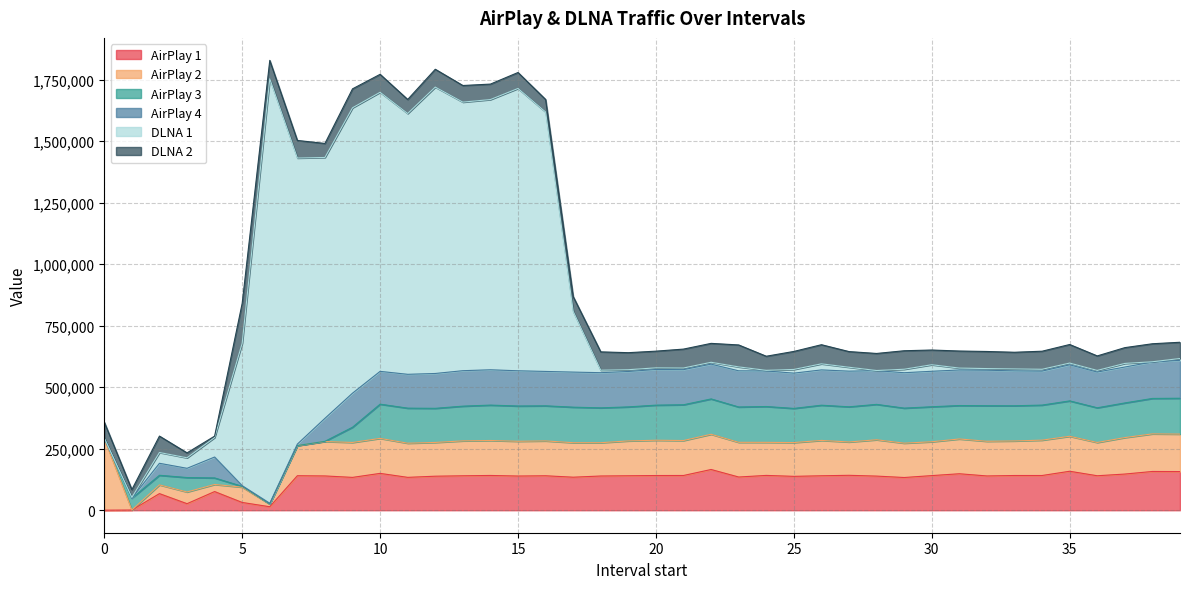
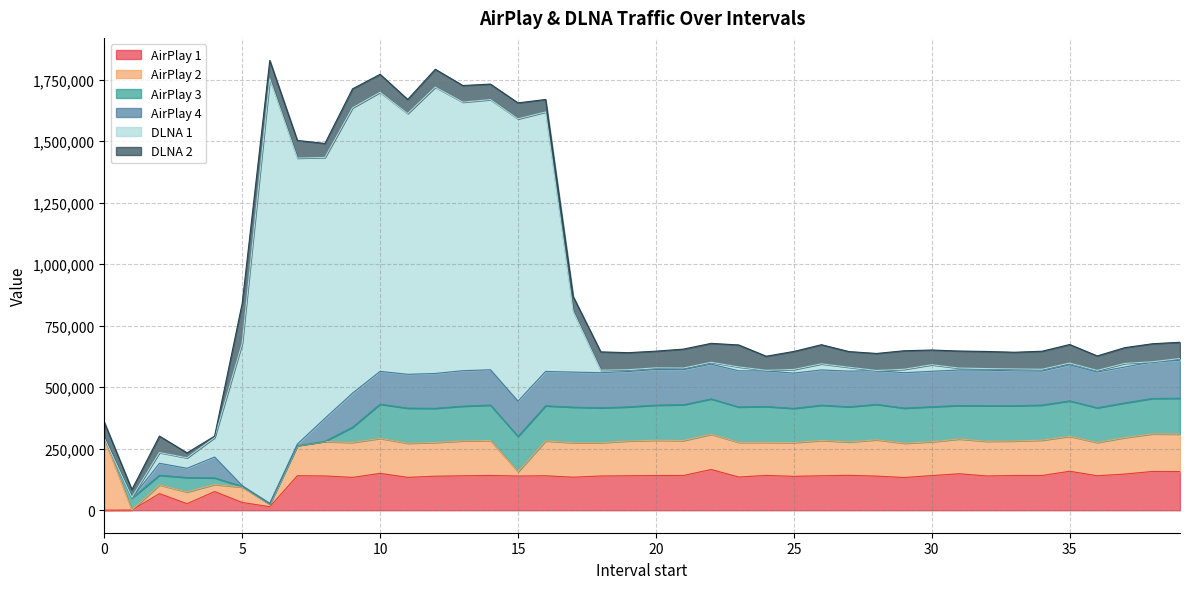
  {
    "AirPlay 1": {
      "0": "0",
      "5": "30,000",
      "10": "150,000",
      "15": "140,000",
      "20": "140,000",
      "25": "140,000",
      "30": "140,000",
      "35": "160,000"
    },
    "AirPlay 2": {
      "10": "140,000",
-     "15": "140,000",
+     "15": "20,000",
      "20": "140,000",
      "25": "140,000",
      "30": "140,000",
      "35": "140,000"
    },
    "DLNA 1": {
      "5": "580,000",
      "10": "1,130,000",
      "15": "1,150,000",
      "25": "10,000",
      "30": "30,000"
    },
    "DLNA 2": {
      "0": "60,000",
      "5": "160,000",
      "10": "70,000",
      "15": "60,000",
      "20": "70,000",
      "25": "70,000",
      "30": "60,000",
      "35": "80,000"
    }
  }
